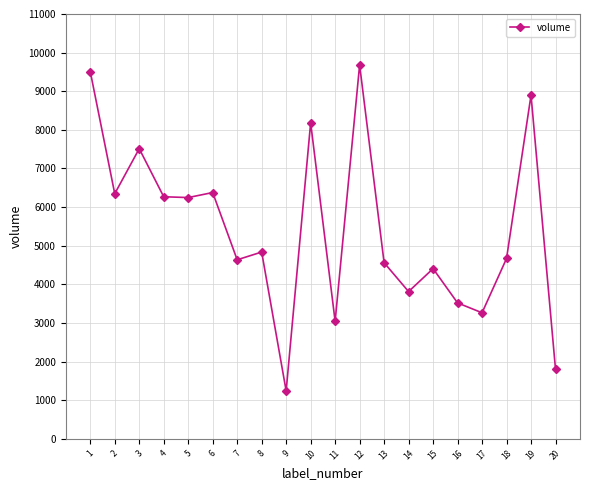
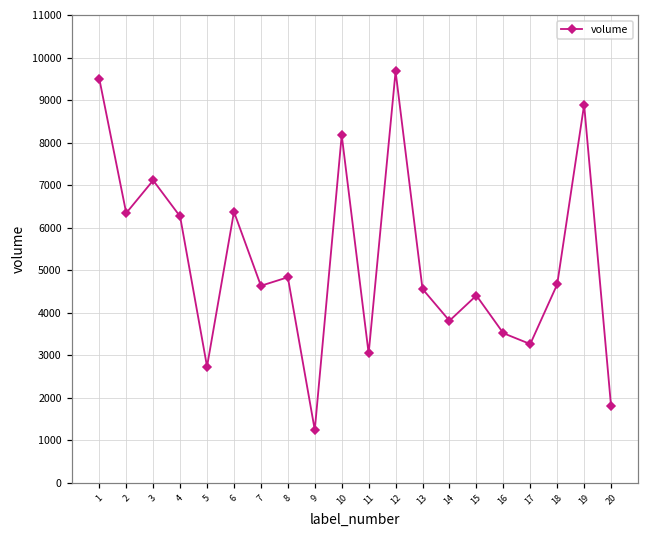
  {
    "1": 9500,
    "2": 6300,
-   "3": 7500,
+   "3": 7100,
    "4": 6300,
-   "5": 6200,
+   "5": 2700,
    "6": 6400,
    "7": 4600,
    "8": 4800,
    "9": 1200,
    "10": 8200,
    "11": 3000,
    "12": 9700,
    "13": 4600,
    "14": 3800,
    "15": 4400,
    "16": 3500,
    "17": 3300,
    "18": 4700,
    "19": 8900,
    "20": 1800
  }
